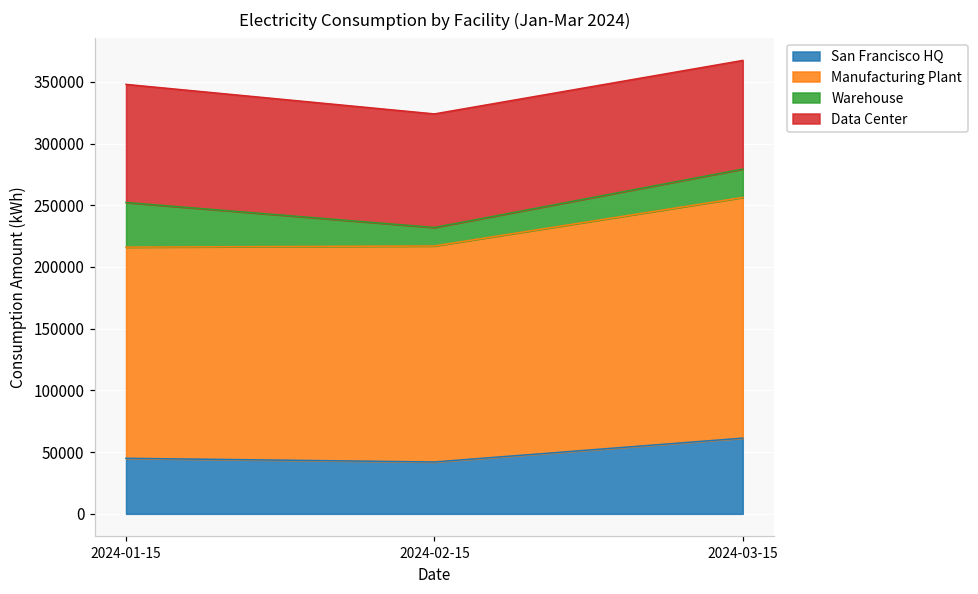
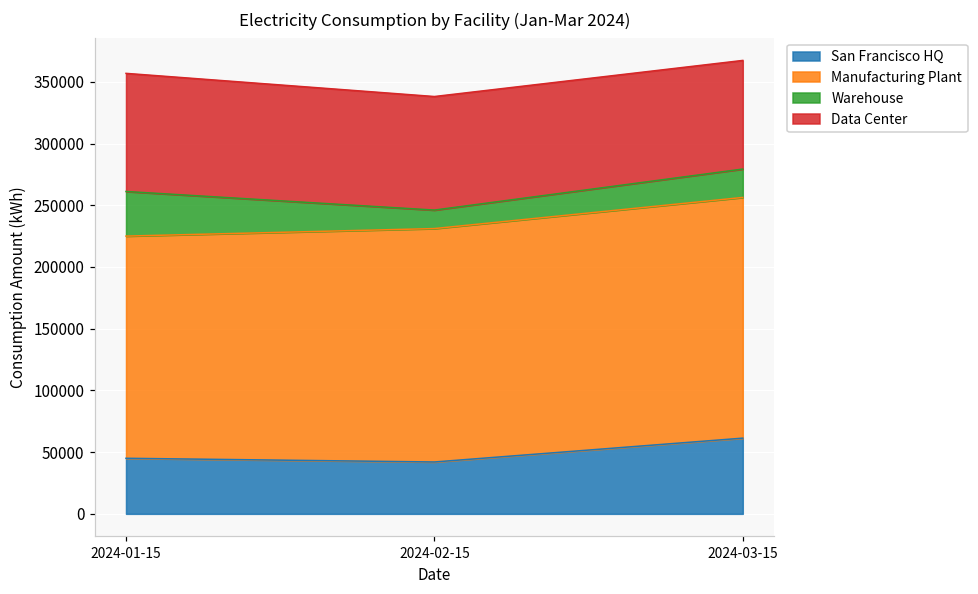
  {
    "San Francisco HQ": {
      "2024-01-15": 45000,
      "2024-02-15": 42000,
      "2024-03-15": 61000
    },
    "Manufacturing Plant": {
-     "2024-01-15": 171000,
-     "2024-02-15": 175000,
+     "2024-01-15": 180000,
+     "2024-02-15": 189000,
      "2024-03-15": 195000
    },
    "Warehouse": {
      "2024-01-15": 36000,
      "2024-02-15": 15000,
      "2024-03-15": 23000
    },
    "Data Center": {
      "2024-01-15": 96000,
      "2024-02-15": 92000,
      "2024-03-15": 88000
    }
  }
